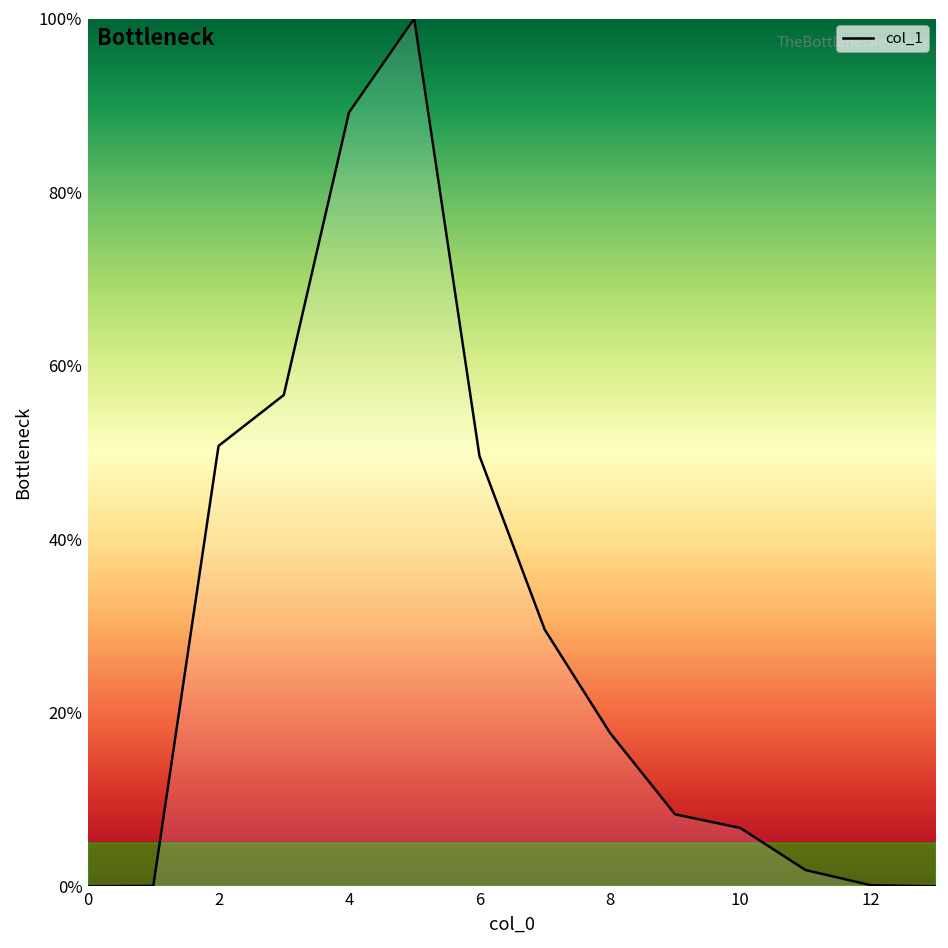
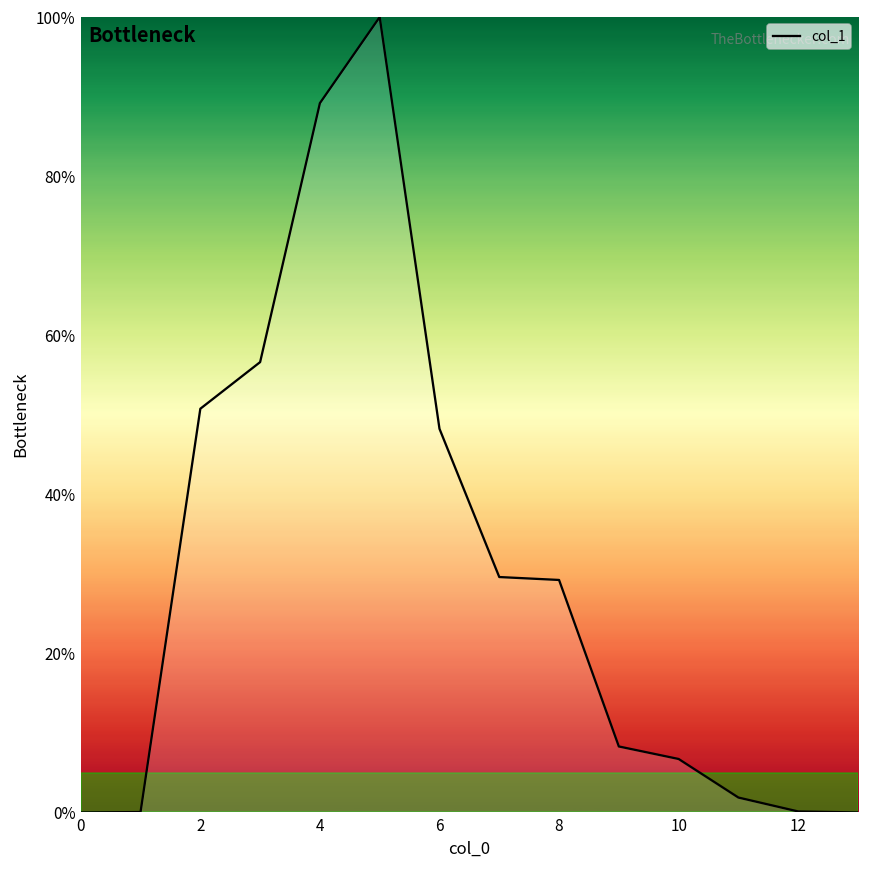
  {
    "2": "51%",
    "4": "89%",
-   "6": "50%",
-   "8": "18%",
+   "6": "48%",
+   "8": "29%",
    "10": "7%"
  }
